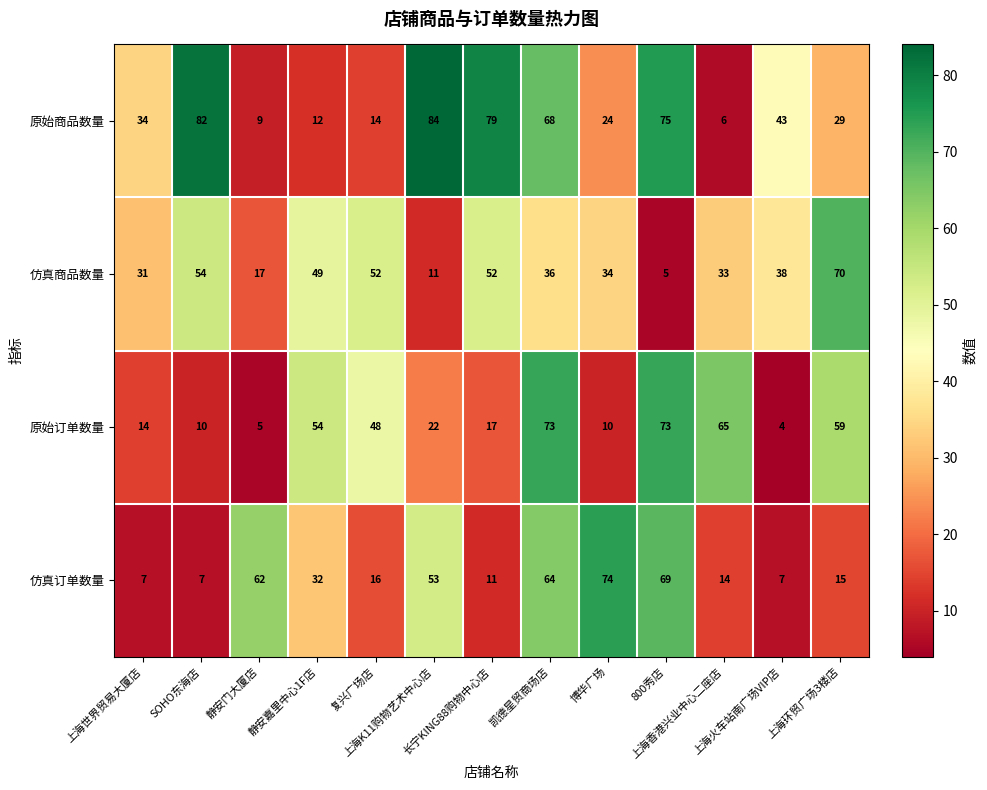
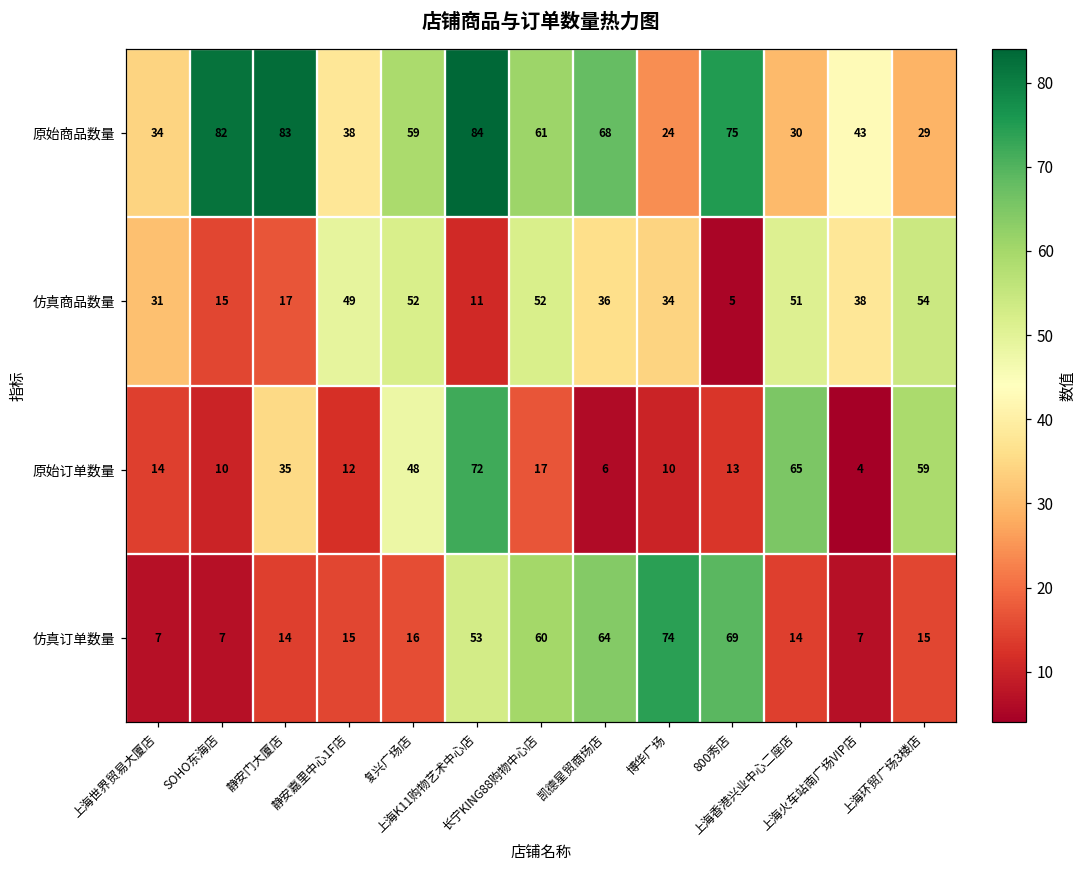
  {
    "原始商品数量": {
      "上海世界贸易大厦店": 34,
      "SOHO东海店": 82,
-     "静安门大厦店": 9,
-     "静安嘉里中心1F店": 12,
-     "复兴广场店": 14,
+     "静安门大厦店": 83,
+     "静安嘉里中心1F店": 38,
+     "复兴广场店": 59,
      "上海K11购物艺术中心店": 84,
-     "长宁KING88购物中心店": 79,
+     "长宁KING88购物中心店": 61,
      "凯德星贸商场店": 68,
      "博华广场": 24,
      "800秀店": 75,
-     "上海香港兴业中心二座店": 6,
+     "上海香港兴业中心二座店": 30,
      "上海火车站南广场VIP店": 43,
      "上海环贸广场3楼店": 29
    },
    "仿真商品数量": {
      "上海世界贸易大厦店": 31,
-     "SOHO东海店": 54,
+     "SOHO东海店": 15,
      "静安门大厦店": 17,
      "静安嘉里中心1F店": 49,
      "复兴广场店": 52,
      "上海K11购物艺术中心店": 11,
      "长宁KING88购物中心店": 52,
      "凯德星贸商场店": 36,
      "博华广场": 34,
      "800秀店": 5,
-     "上海香港兴业中心二座店": 33,
+     "上海香港兴业中心二座店": 51,
      "上海火车站南广场VIP店": 38,
-     "上海环贸广场3楼店": 70
+     "上海环贸广场3楼店": 54
    },
    "原始订单数量": {
      "上海世界贸易大厦店": 14,
      "SOHO东海店": 10,
-     "静安门大厦店": 5,
-     "静安嘉里中心1F店": 54,
+     "静安门大厦店": 35,
+     "静安嘉里中心1F店": 12,
      "复兴广场店": 48,
-     "上海K11购物艺术中心店": 22,
+     "上海K11购物艺术中心店": 72,
      "长宁KING88购物中心店": 17,
-     "凯德星贸商场店": 73,
+     "凯德星贸商场店": 6,
      "博华广场": 10,
-     "800秀店": 73,
+     "800秀店": 13,
      "上海香港兴业中心二座店": 65,
      "上海火车站南广场VIP店": 4,
      "上海环贸广场3楼店": 59
    },
    "仿真订单数量": {
      "上海世界贸易大厦店": 7,
      "SOHO东海店": 7,
-     "静安门大厦店": 62,
-     "静安嘉里中心1F店": 32,
+     "静安门大厦店": 14,
+     "静安嘉里中心1F店": 15,
      "复兴广场店": 16,
      "上海K11购物艺术中心店": 53,
-     "长宁KING88购物中心店": 11,
+     "长宁KING88购物中心店": 60,
      "凯德星贸商场店": 64,
      "博华广场": 74,
      "800秀店": 69,
      "上海香港兴业中心二座店": 14,
      "上海火车站南广场VIP店": 7,
      "上海环贸广场3楼店": 15
    }
  }
